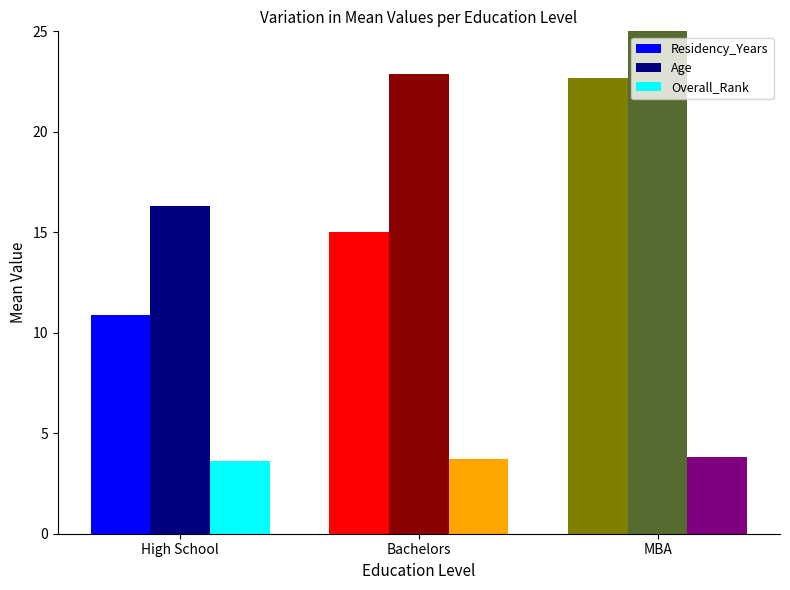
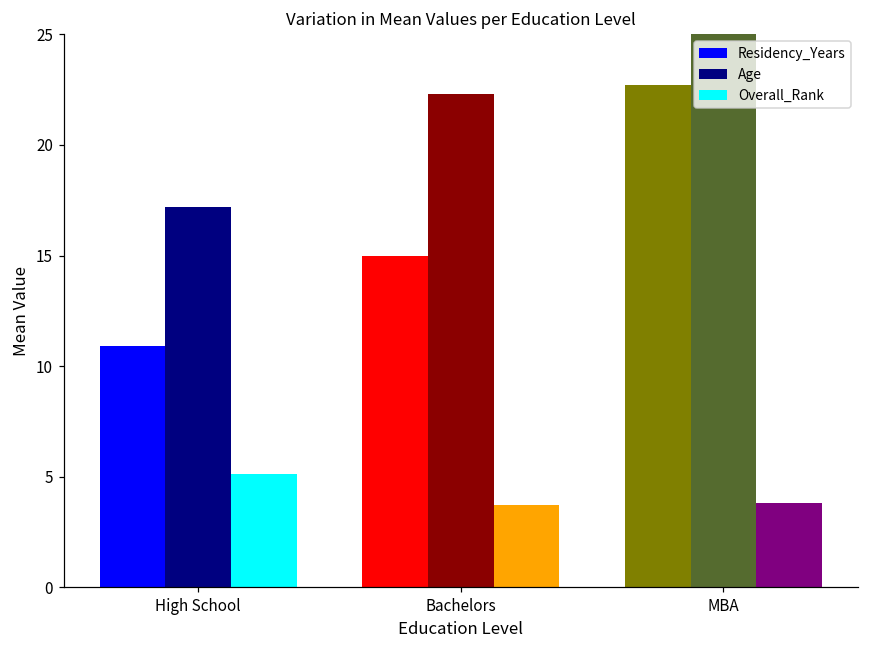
  {
    "Residency_Years": {
      "High School": 10.9,
      "Bachelors": 15.0,
      "MBA": 22.7
    },
    "Age": {
-     "High School": 16.3,
-     "Bachelors": 22.9
+     "High School": 17.2,
+     "Bachelors": 22.3
    },
    "Overall_Rank": {
-     "High School": 3.6,
+     "High School": 5.1,
      "Bachelors": 3.7,
      "MBA": 3.8
    }
  }
